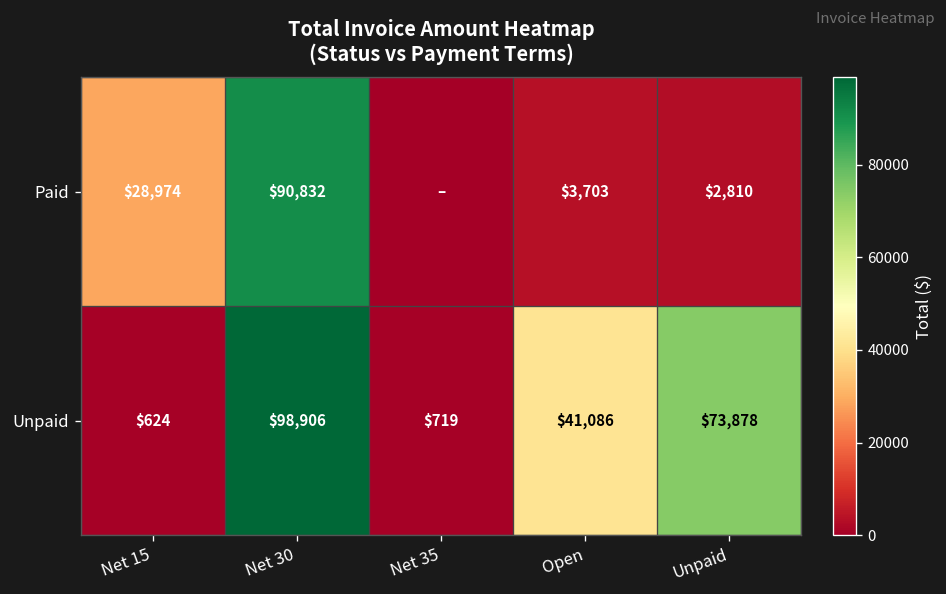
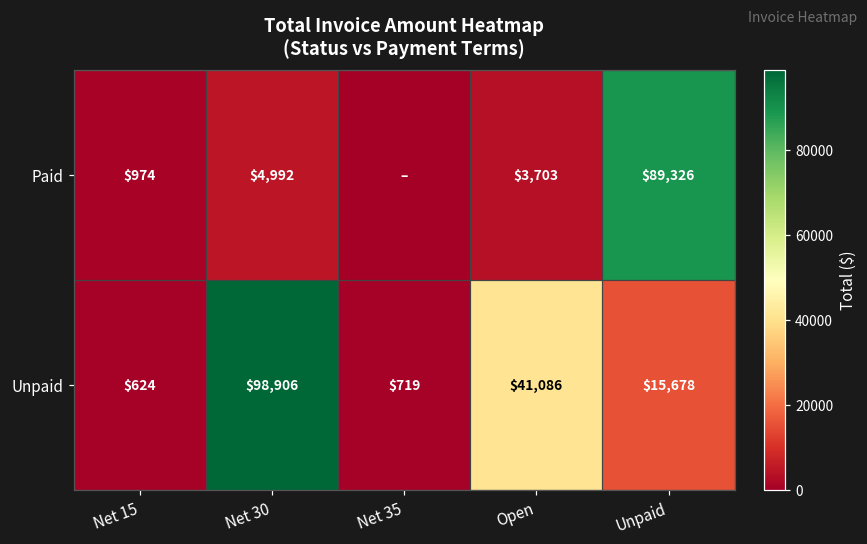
  {
    "Paid": {
-     "Net 15": "$28,974",
-     "Net 30": "$90,832",
+     "Net 15": "$974",
+     "Net 30": "$4,992",
      "Open": "$3,703",
-     "Unpaid": "$2,810"
+     "Unpaid": "$89,326"
    },
    "Unpaid": {
      "Net 15": "$624",
      "Net 30": "$98,906",
      "Net 35": "$719",
      "Open": "$41,086",
-     "Unpaid": "$73,878"
+     "Unpaid": "$15,678"
    }
  }
